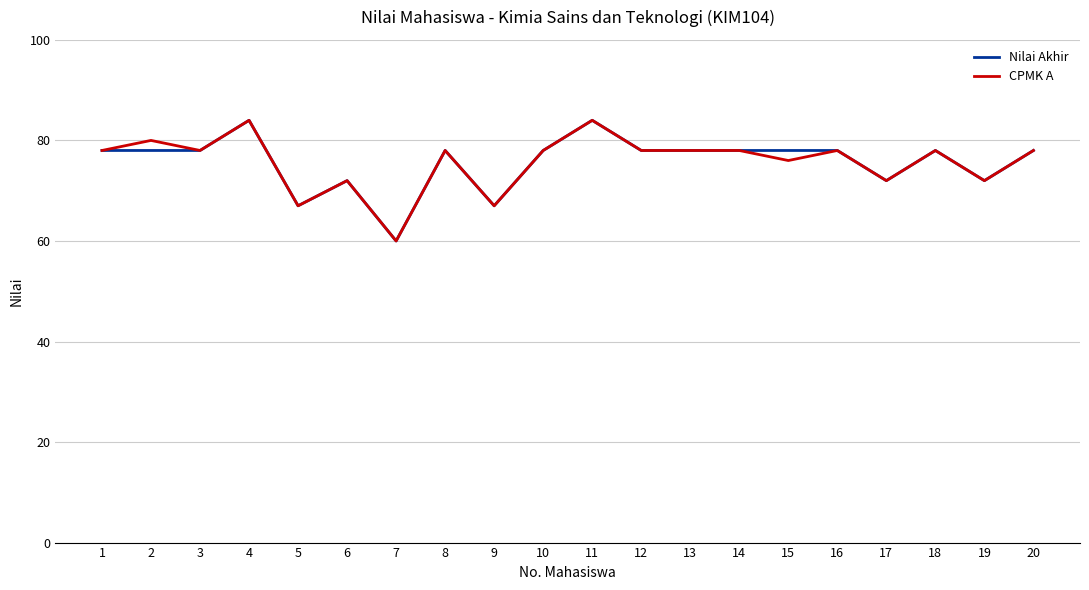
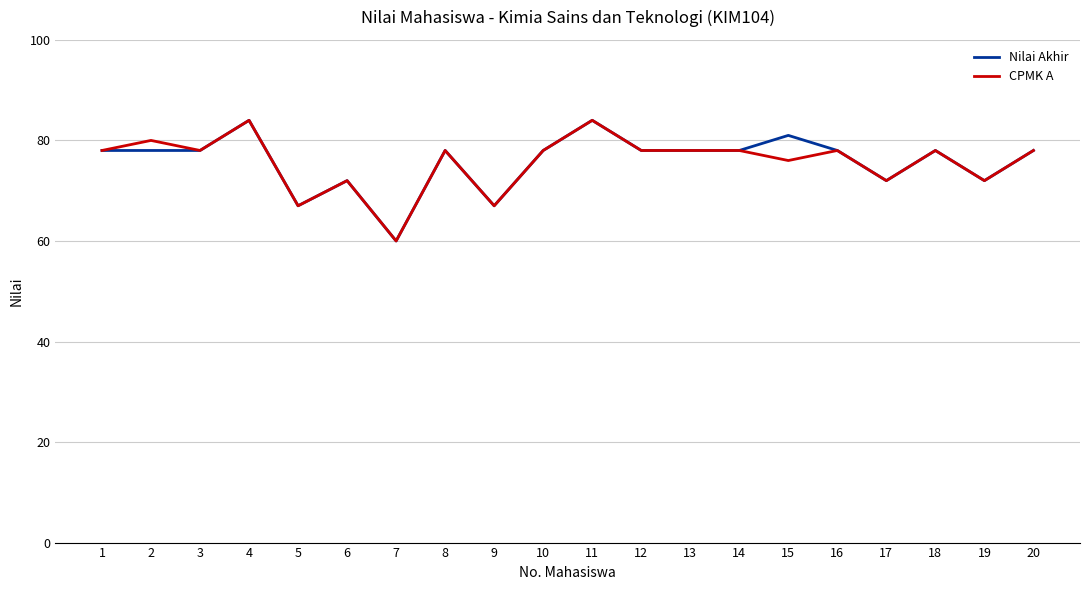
  {
    "Nilai Akhir": {
      "2": 78,
-     "15": 78
+     "15": 81
    },
    "CPMK A": {
      "2": 80,
      "15": 76
    }
  }
